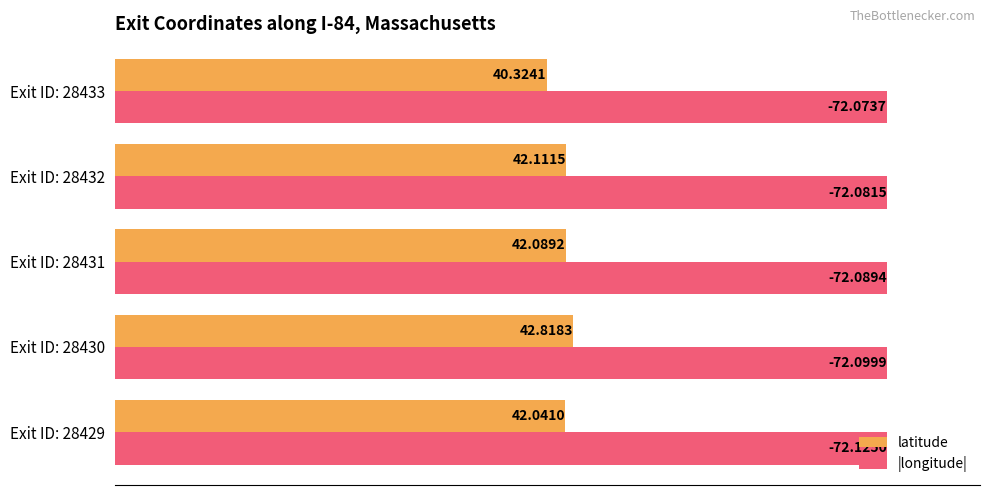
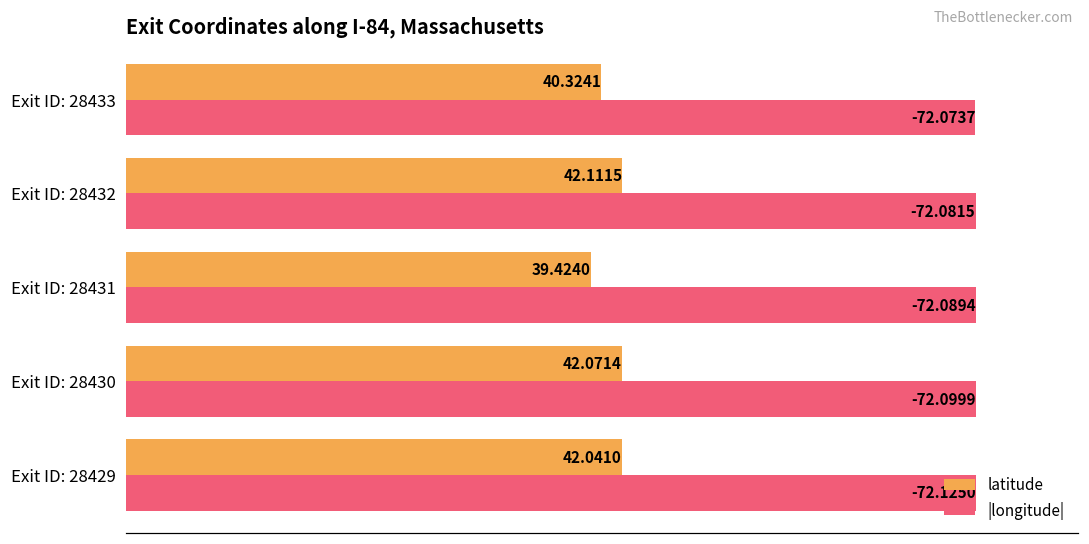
  {
    "latitude": {
      "Exit ID: 28433": 40.3241,
      "Exit ID: 28432": 42.1115,
-     "Exit ID: 28431": 42.0892,
-     "Exit ID: 28430": 42.8183,
+     "Exit ID: 28431": 39.4240,
+     "Exit ID: 28430": 42.0714,
      "Exit ID: 28429": 42.0410
    }
  }
